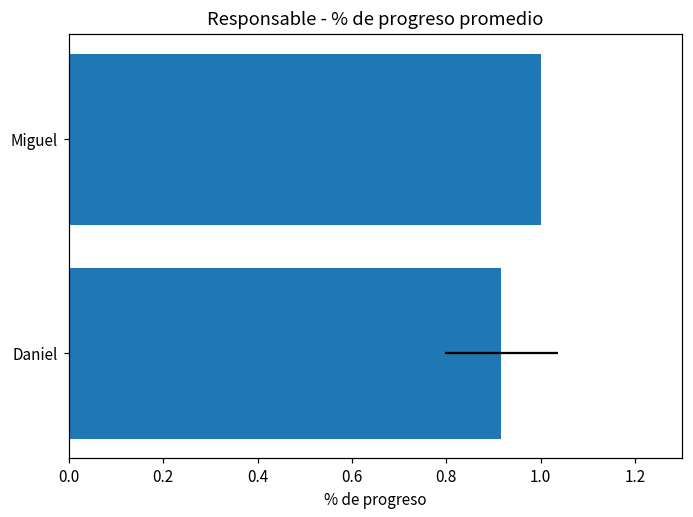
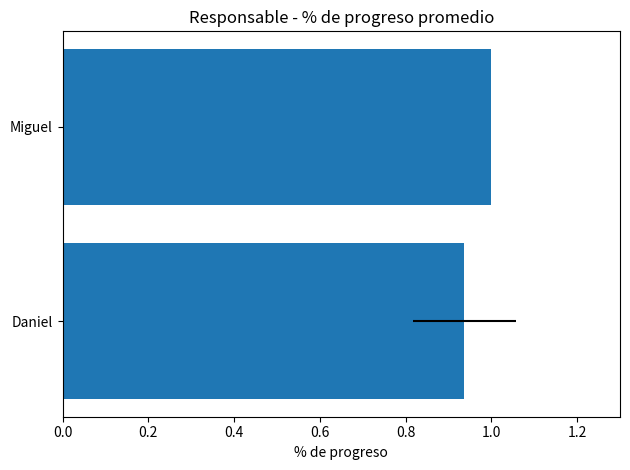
  {
    "Miguel": 1.00,
-   "Daniel": 0.92
+   "Daniel": 0.94
  }
